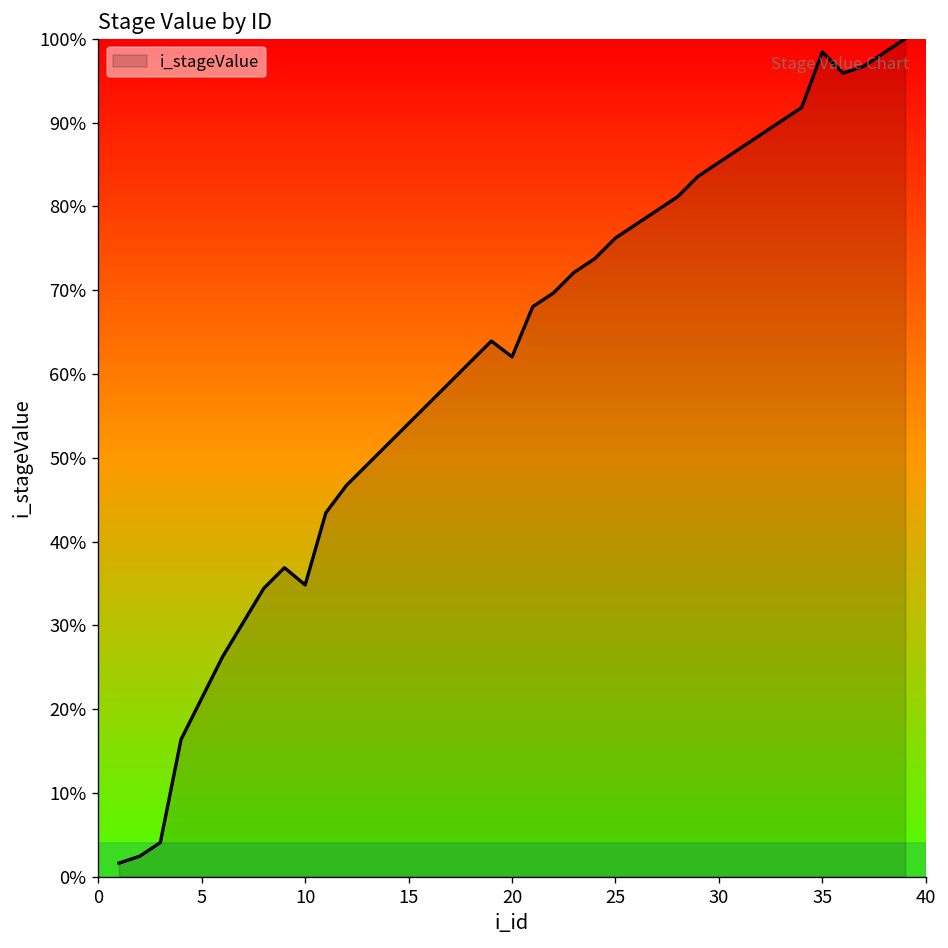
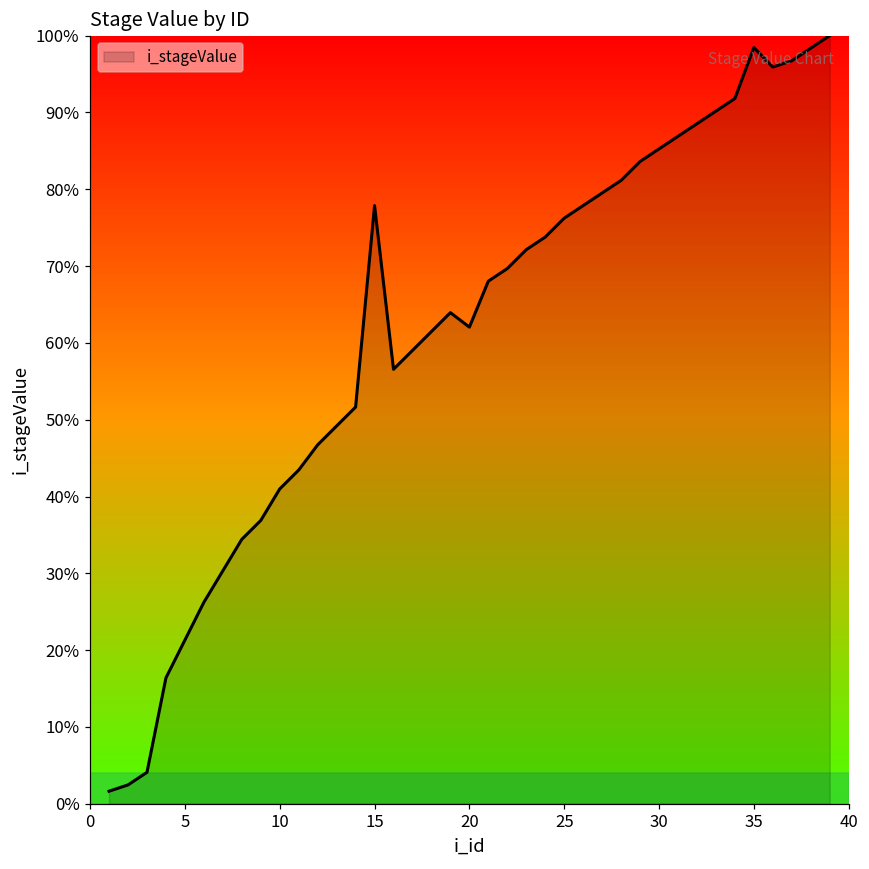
  {
    "5": "21%",
-   "10": "35%",
-   "15": "54%",
+   "10": "41%",
+   "15": "78%",
    "20": "62%",
    "25": "76%",
    "30": "85%",
    "35": "98%"
  }
